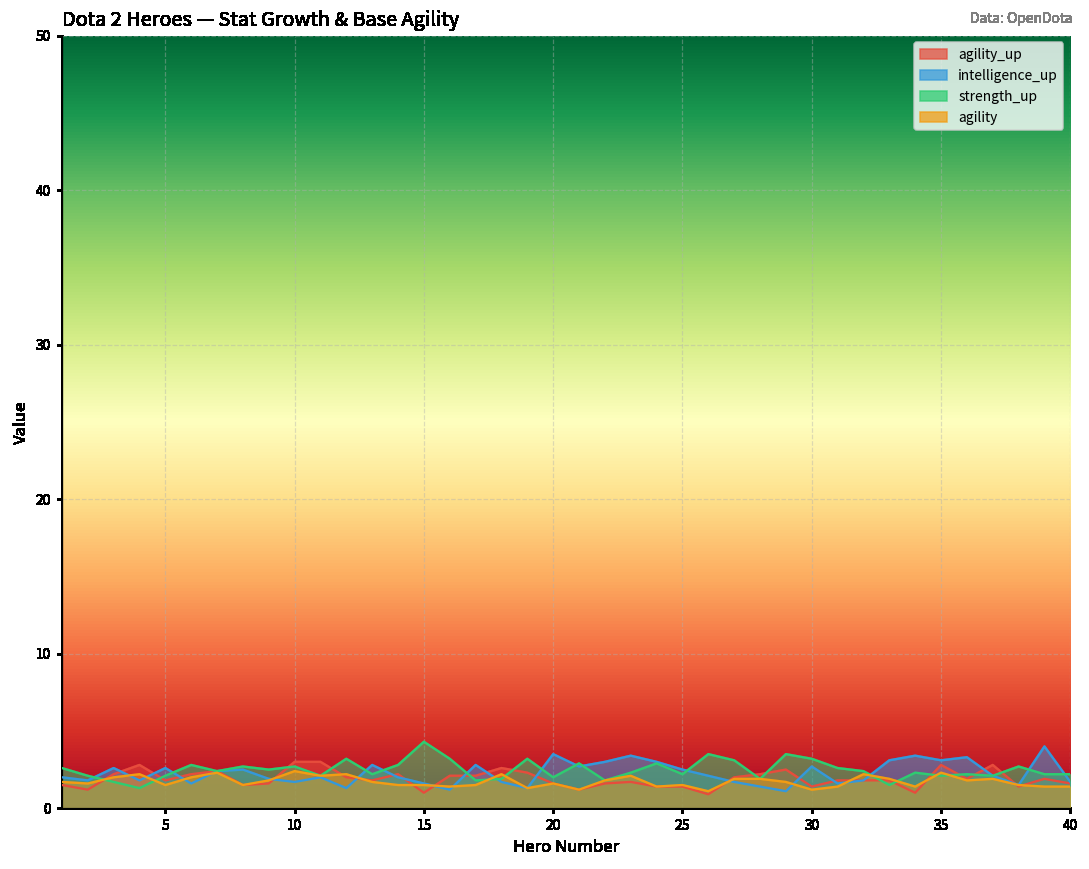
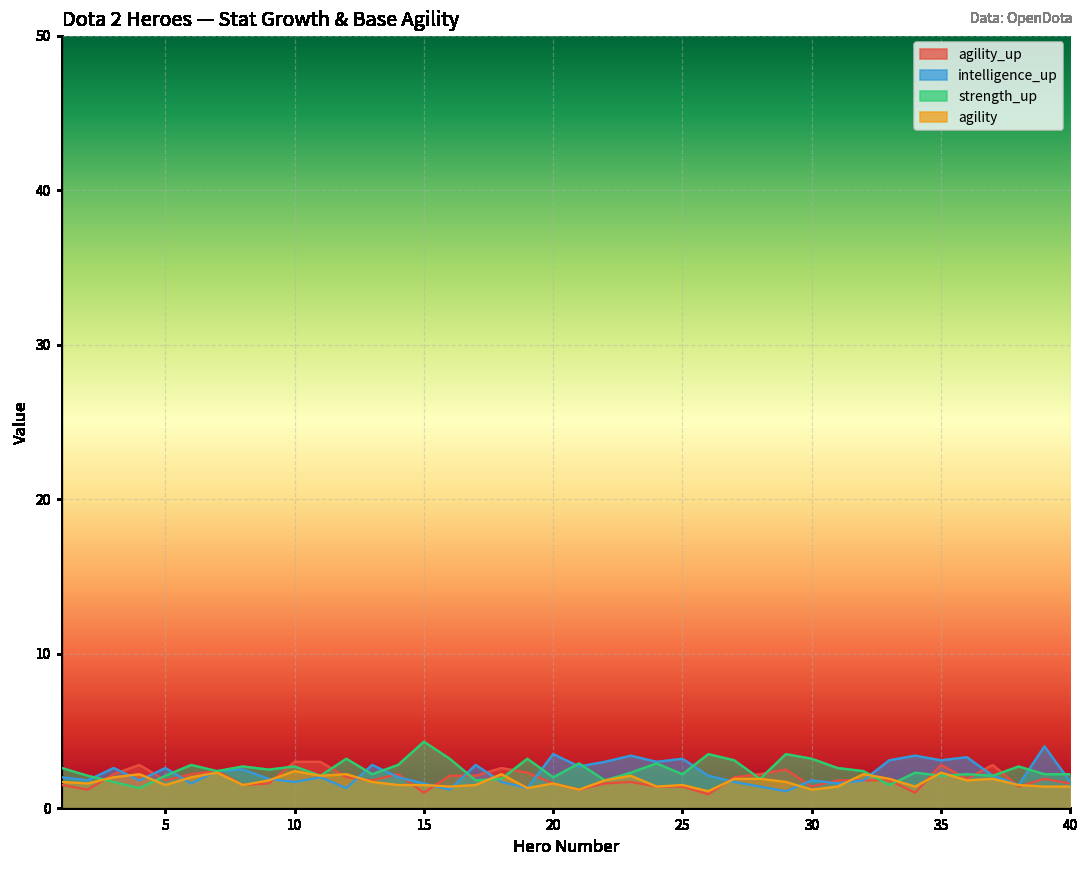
  {
    "intelligence_up": {
      "5": 2.6,
      "10": 1.7,
      "20": 3.5,
-     "25": 2.5,
-     "30": 2.7,
+     "25": 3.2,
+     "30": 1.8,
      "35": 3.1
    },
    "strength_up": {
      "5": 2.1,
      "10": 2.7,
      "15": 4.3,
      "20": 2.0,
      "25": 2.2,
      "30": 3.2,
      "35": 2.1,
      "40": 2.2
    }
  }
